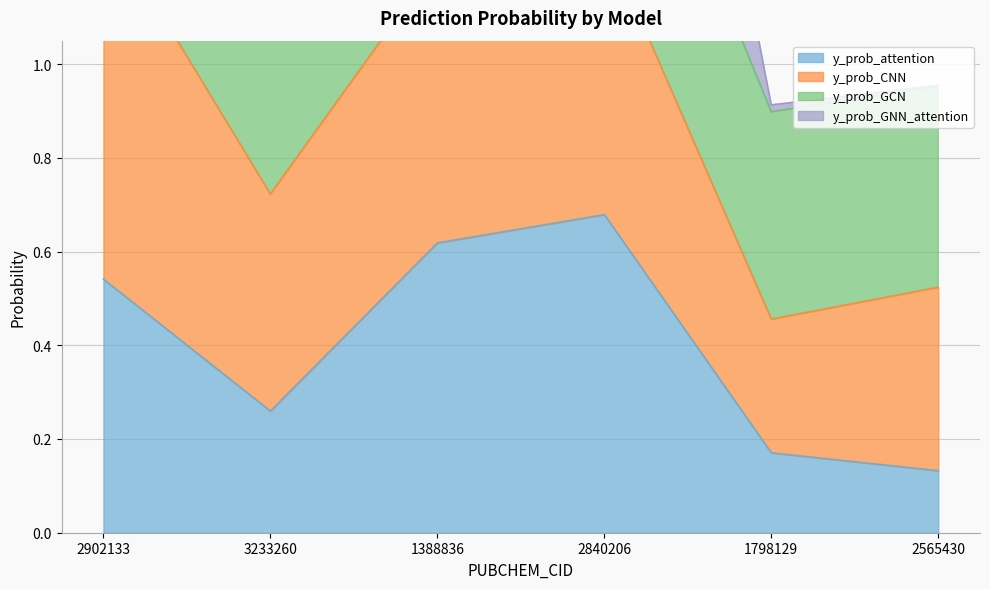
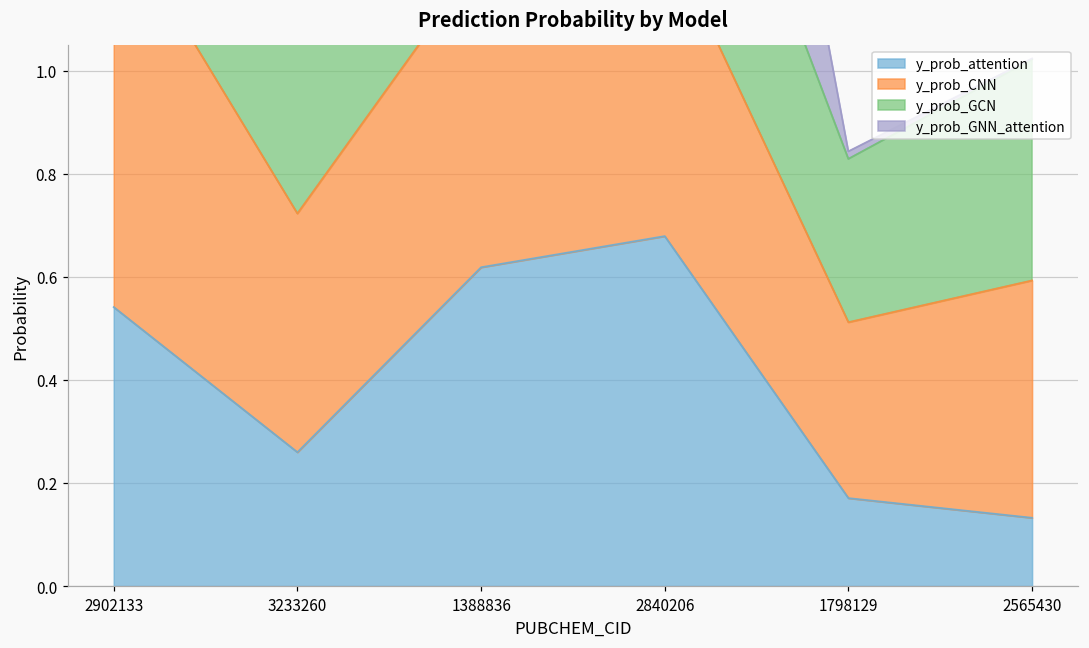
  {
    "y_prob_CNN": {
      "3233260": 0.46,
-     "1798129": 0.29,
-     "2565430": 0.39
+     "1798129": 0.34,
+     "2565430": 0.46
    },
    "y_prob_GCN": {
-     "1798129": 0.44
+     "1798129": 0.32
    }
  }
